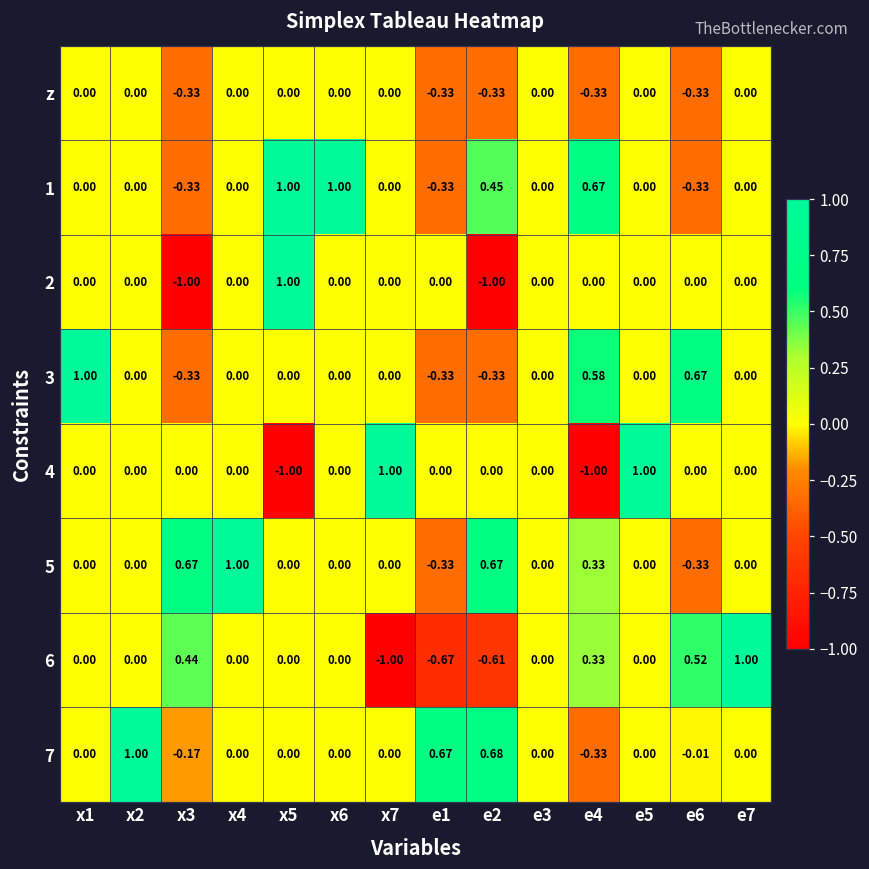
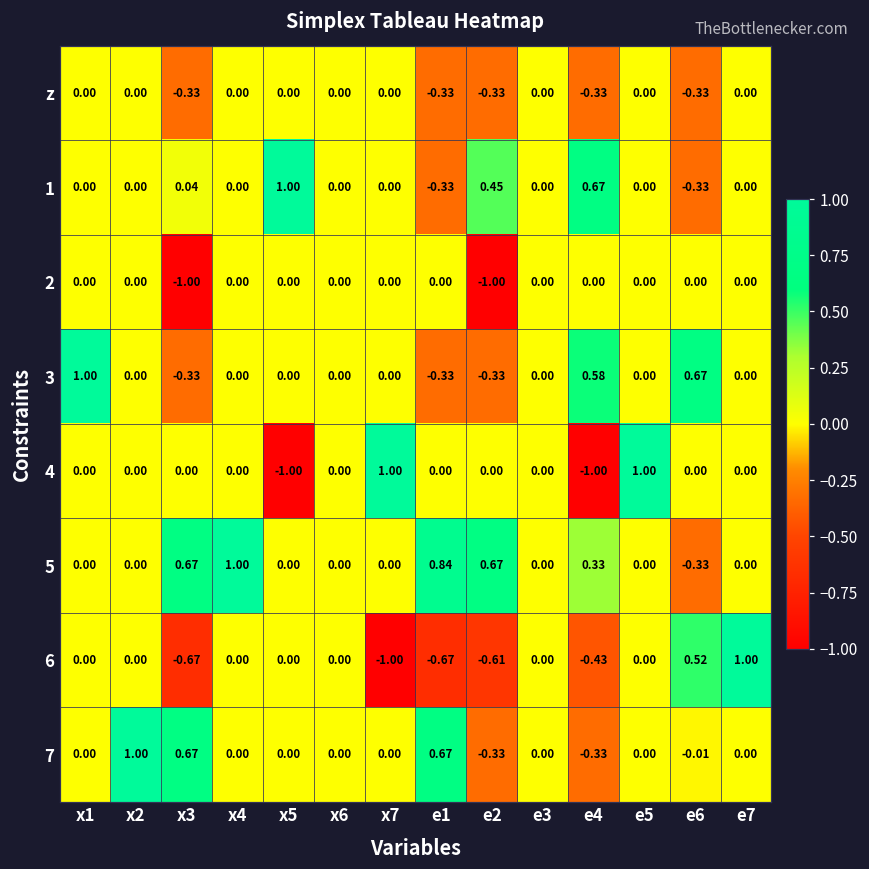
  {
    "z": {
      "x1": 0.00,
      "x2": 0.00,
      "x3": -0.33,
      "x4": 0.00,
      "x5": 0.00,
      "x6": 0.00,
      "x7": 0.00,
      "e1": -0.33,
      "e2": -0.33,
      "e3": 0.00,
      "e4": -0.33,
      "e5": 0.00,
      "e6": -0.33,
      "e7": 0.00
    },
    "1": {
      "x1": 0.00,
      "x2": 0.00,
-     "x3": -0.33,
+     "x3": 0.04,
      "x4": 0.00,
      "x5": 1.00,
-     "x6": 1.00,
+     "x6": 0.00,
      "x7": 0.00,
      "e1": -0.33,
      "e2": 0.45,
      "e3": 0.00,
      "e4": 0.67,
      "e5": 0.00,
      "e6": -0.33,
      "e7": 0.00
    },
    "2": {
      "x1": 0.00,
      "x2": 0.00,
      "x3": -1.00,
      "x4": 0.00,
-     "x5": 1.00,
+     "x5": 0.00,
      "x6": 0.00,
      "x7": 0.00,
      "e1": 0.00,
      "e2": -1.00,
      "e3": 0.00,
      "e4": 0.00,
      "e5": 0.00,
      "e6": 0.00,
      "e7": 0.00
    },
    "3": {
      "x1": 1.00,
      "x2": 0.00,
      "x3": -0.33,
      "x4": 0.00,
      "x5": 0.00,
      "x6": 0.00,
      "x7": 0.00,
      "e1": -0.33,
      "e2": -0.33,
      "e3": 0.00,
      "e4": 0.58,
      "e5": 0.00,
      "e6": 0.67,
      "e7": 0.00
    },
    "4": {
      "x1": 0.00,
      "x2": 0.00,
      "x3": 0.00,
      "x4": 0.00,
      "x5": -1.00,
      "x6": 0.00,
      "x7": 1.00,
      "e1": 0.00,
      "e2": 0.00,
      "e3": 0.00,
      "e4": -1.00,
      "e5": 1.00,
      "e6": 0.00,
      "e7": 0.00
    },
    "5": {
      "x1": 0.00,
      "x2": 0.00,
      "x3": 0.67,
      "x4": 1.00,
      "x5": 0.00,
      "x6": 0.00,
      "x7": 0.00,
-     "e1": -0.33,
+     "e1": 0.84,
      "e2": 0.67,
      "e3": 0.00,
      "e4": 0.33,
      "e5": 0.00,
      "e6": -0.33,
      "e7": 0.00
    },
    "6": {
      "x1": 0.00,
      "x2": 0.00,
-     "x3": 0.44,
+     "x3": -0.67,
      "x4": 0.00,
      "x5": 0.00,
      "x6": 0.00,
      "x7": -1.00,
      "e1": -0.67,
      "e2": -0.61,
      "e3": 0.00,
-     "e4": 0.33,
+     "e4": -0.43,
      "e5": 0.00,
      "e6": 0.52,
      "e7": 1.00
    },
    "7": {
      "x1": 0.00,
      "x2": 1.00,
-     "x3": -0.17,
+     "x3": 0.67,
      "x4": 0.00,
      "x5": 0.00,
      "x6": 0.00,
      "x7": 0.00,
      "e1": 0.67,
-     "e2": 0.68,
+     "e2": -0.33,
      "e3": 0.00,
      "e4": -0.33,
      "e5": 0.00,
      "e6": -0.01,
      "e7": 0.00
    }
  }
